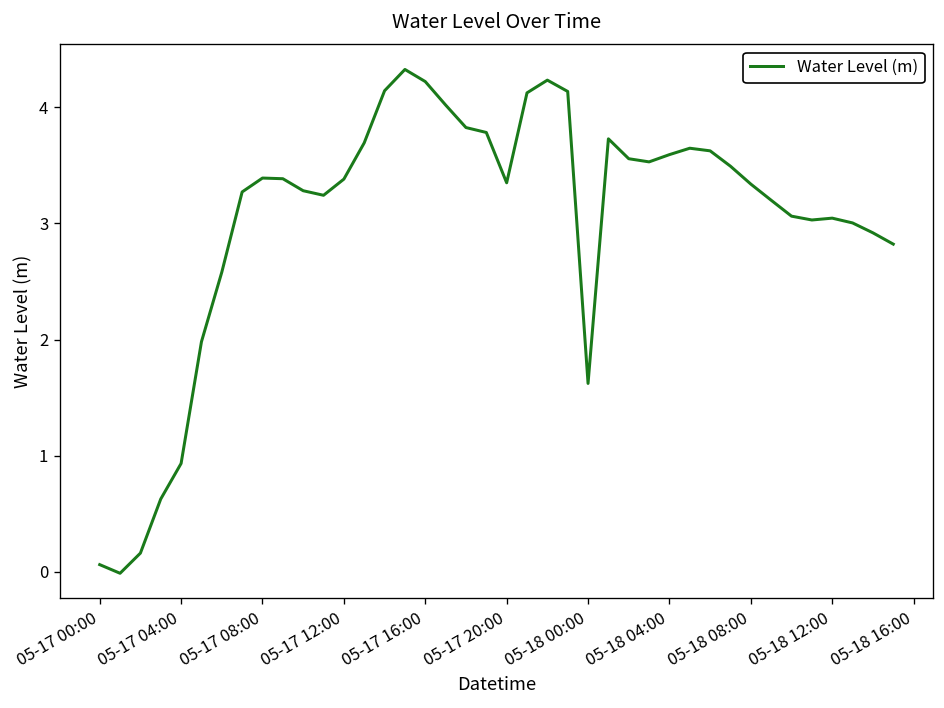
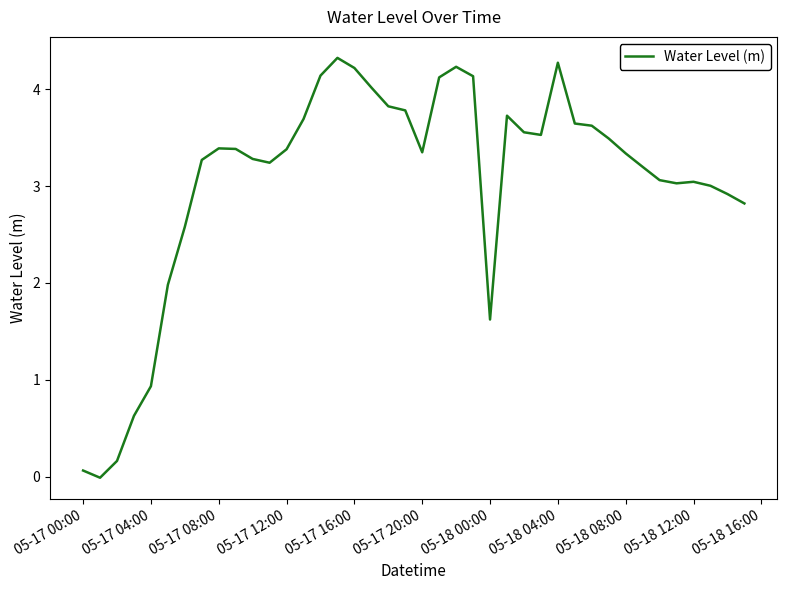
  {
    "05-17 00:00": 0.1,
    "05-17 04:00": 0.9,
    "05-17 08:00": 3.4,
    "05-17 12:00": 3.4,
    "05-17 16:00": 4.2,
    "05-17 20:00": 3.3,
    "05-18 00:00": 1.6,
-   "05-18 04:00": 3.6,
+   "05-18 04:00": 4.3,
    "05-18 08:00": 3.3,
    "05-18 12:00": 3.0
  }
